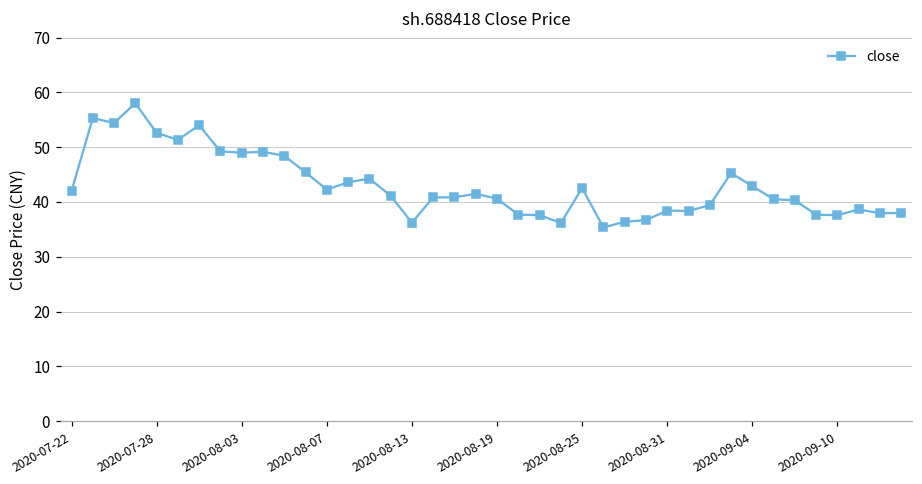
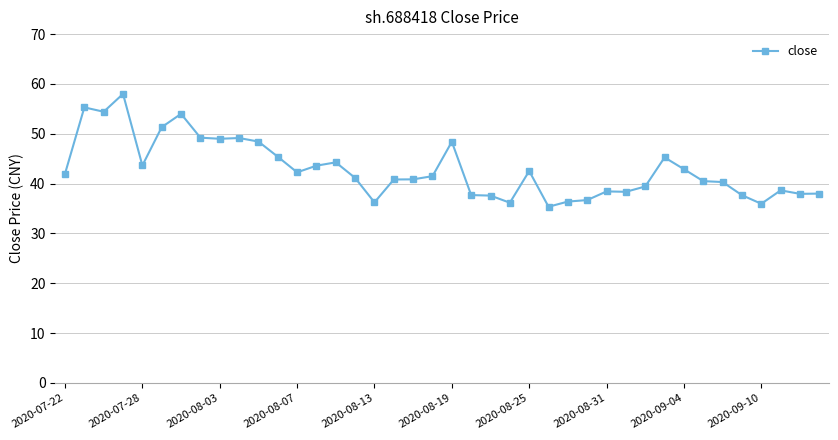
  {
    "2020-07-22": 42,
-   "2020-07-28": 53,
+   "2020-07-28": 44,
    "2020-08-03": 49,
    "2020-08-07": 42,
    "2020-08-13": 36,
-   "2020-08-19": 41,
+   "2020-08-19": 48,
    "2020-08-25": 43,
    "2020-08-31": 38,
    "2020-09-04": 43,
-   "2020-09-10": 38
+   "2020-09-10": 36
  }
